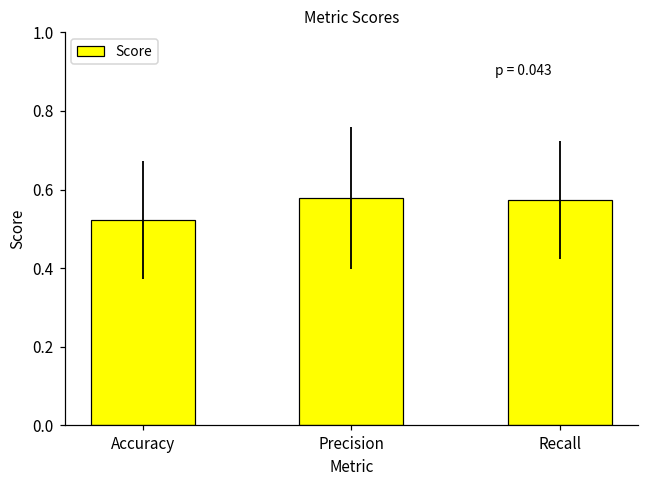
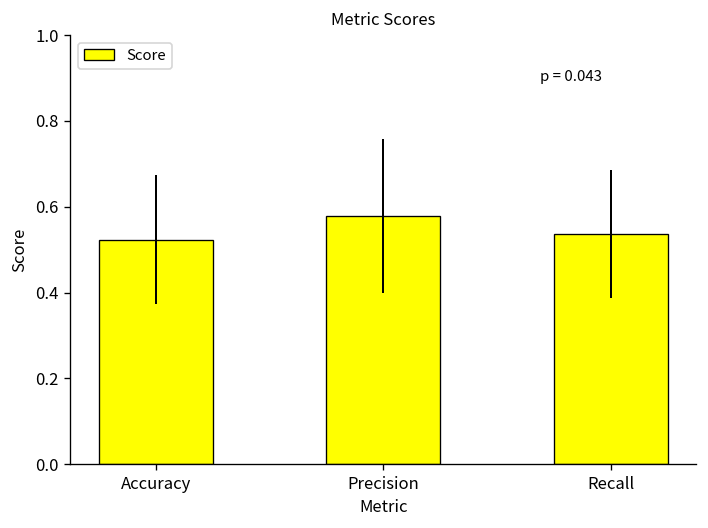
  {
    "Accuracy": 0.52,
    "Precision": 0.58,
-   "Recall": 0.57
+   "Recall": 0.54
  }
